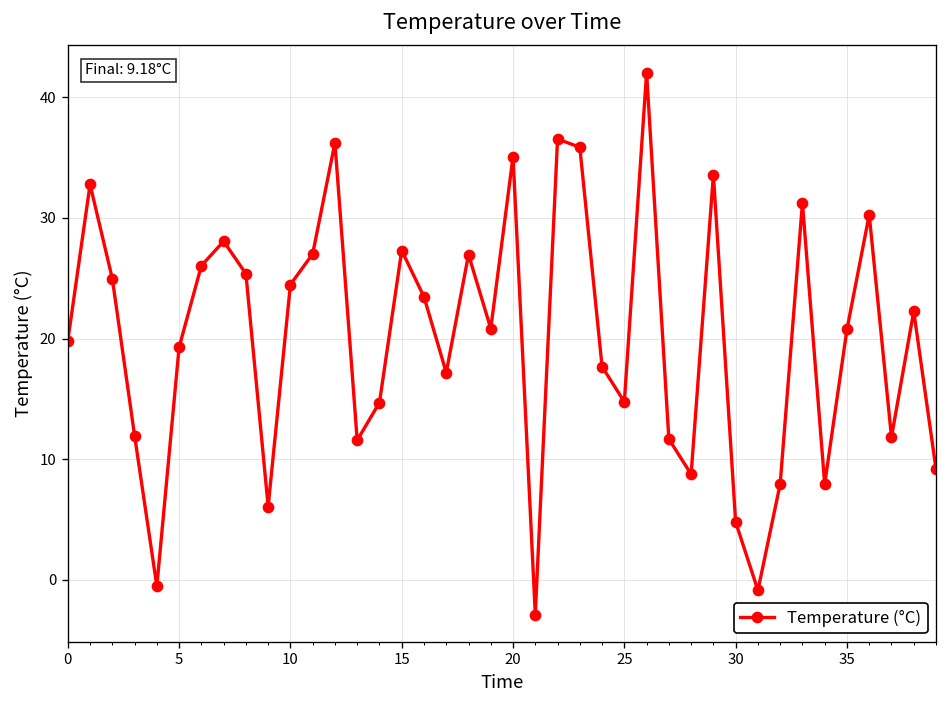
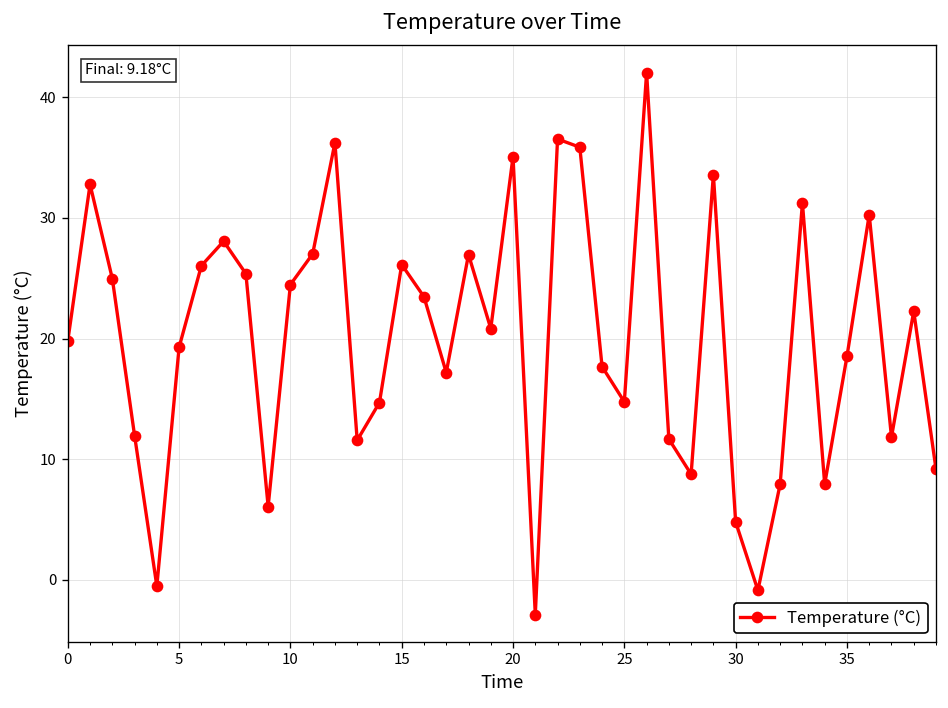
  {
    "0": 19.8,
    "5": 19.3,
    "10": 24.5,
-   "15": 27.3,
+   "15": 26.1,
    "20": 35.1,
    "25": 14.8,
    "30": 4.8,
-   "35": 20.8
+   "35": 18.5
  }
